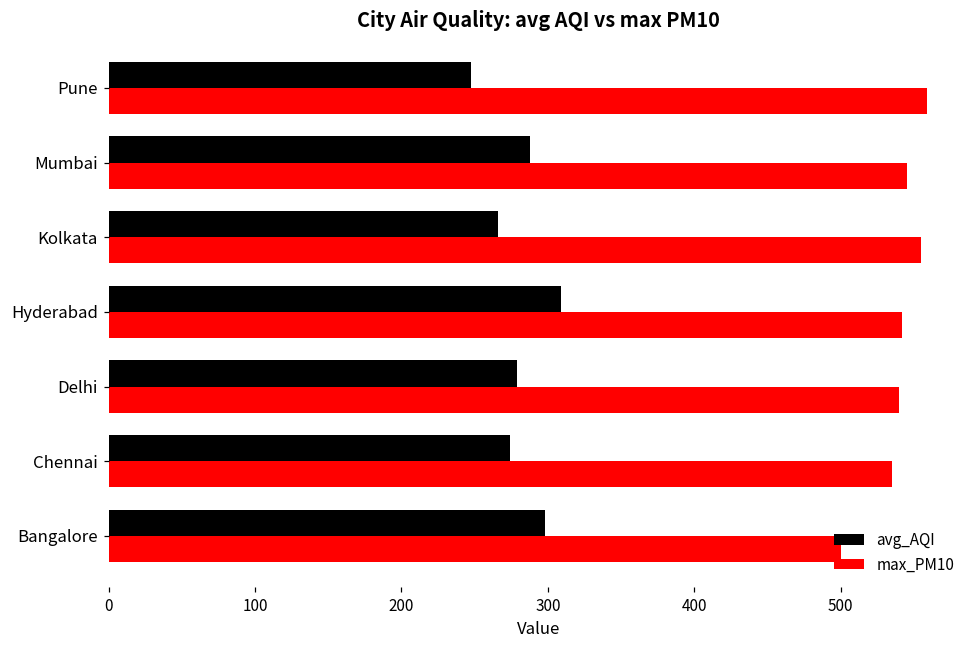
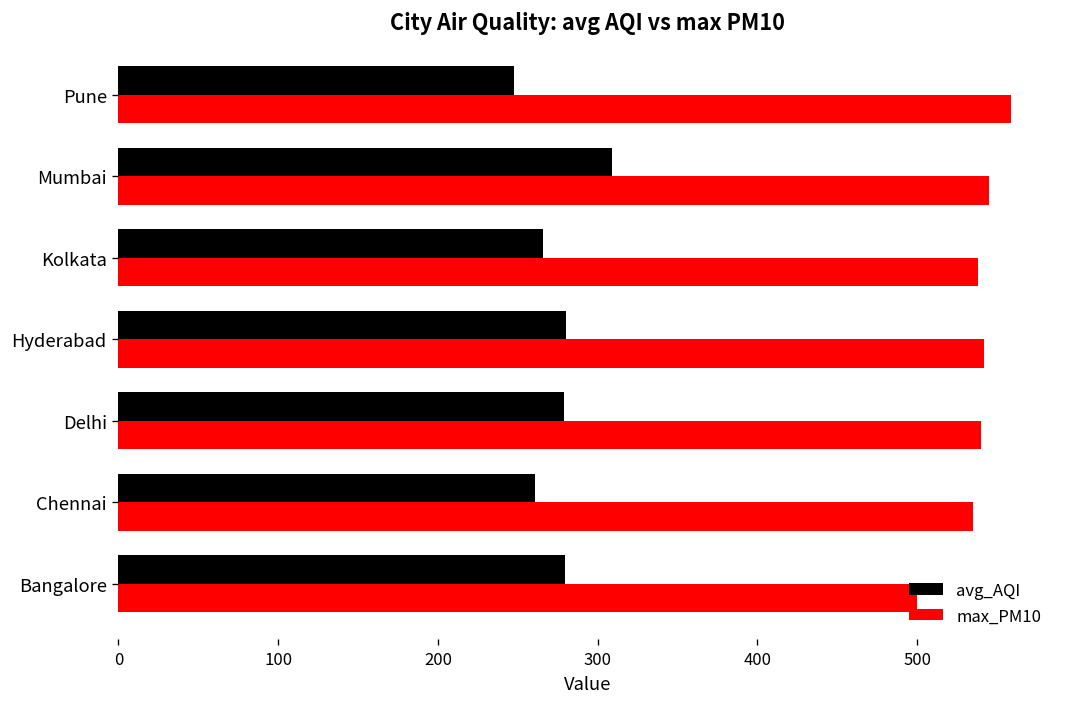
  {
    "avg_AQI": {
      "Pune": 248,
-     "Mumbai": 288,
+     "Mumbai": 309,
      "Kolkata": 266,
-     "Hyderabad": 309,
+     "Hyderabad": 280,
      "Delhi": 279,
-     "Chennai": 274,
-     "Bangalore": 298
+     "Chennai": 261,
+     "Bangalore": 280
    },
    "max_PM10": {
      "Pune": 559,
      "Mumbai": 545,
-     "Kolkata": 555,
+     "Kolkata": 538,
      "Hyderabad": 542,
      "Delhi": 540,
      "Chennai": 535,
      "Bangalore": 500
    }
  }
